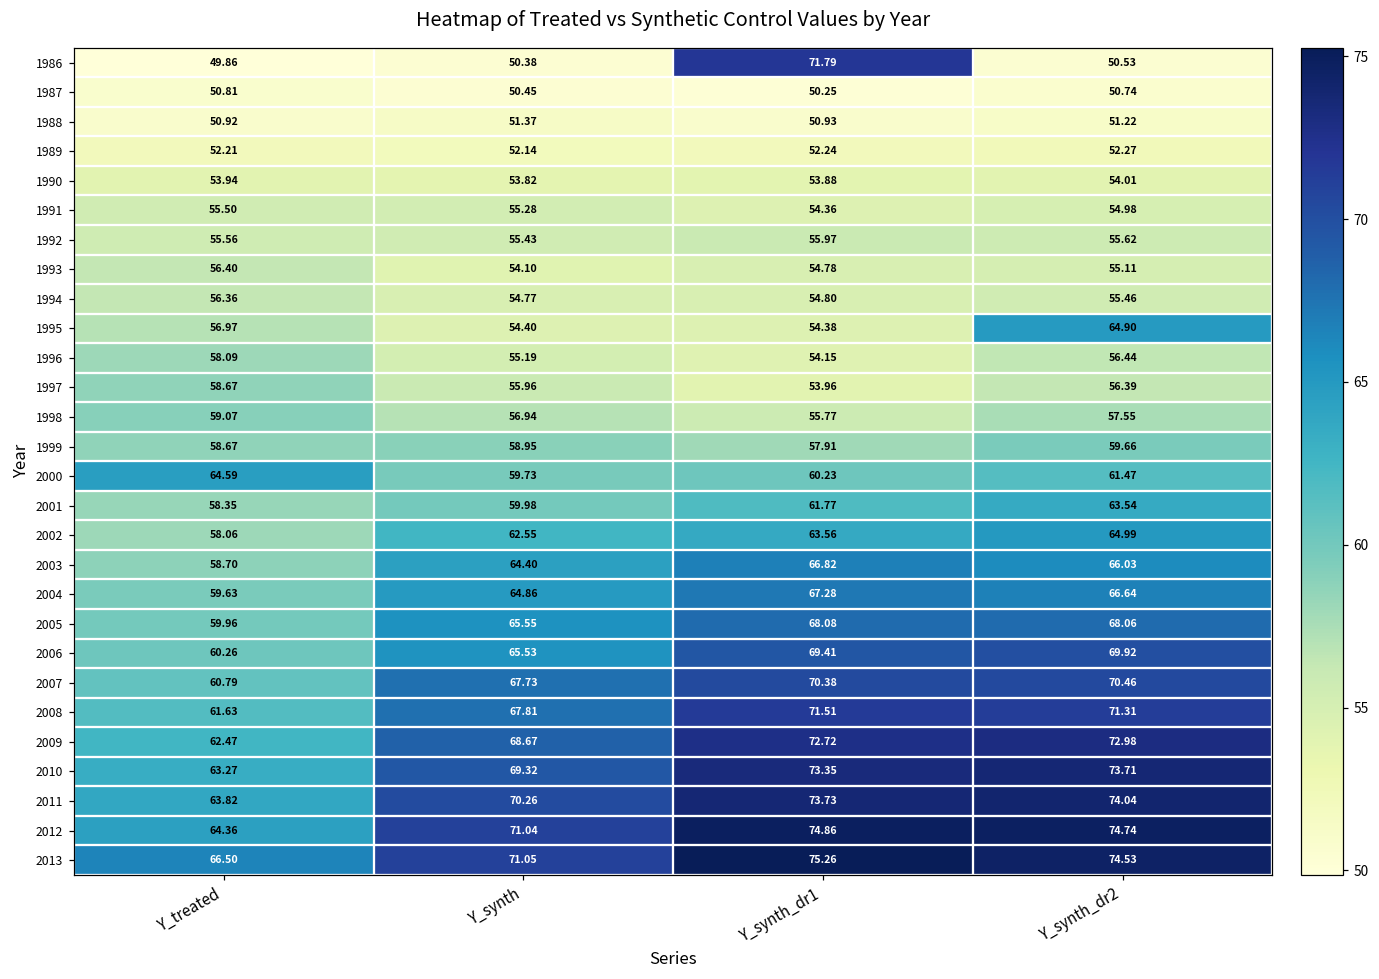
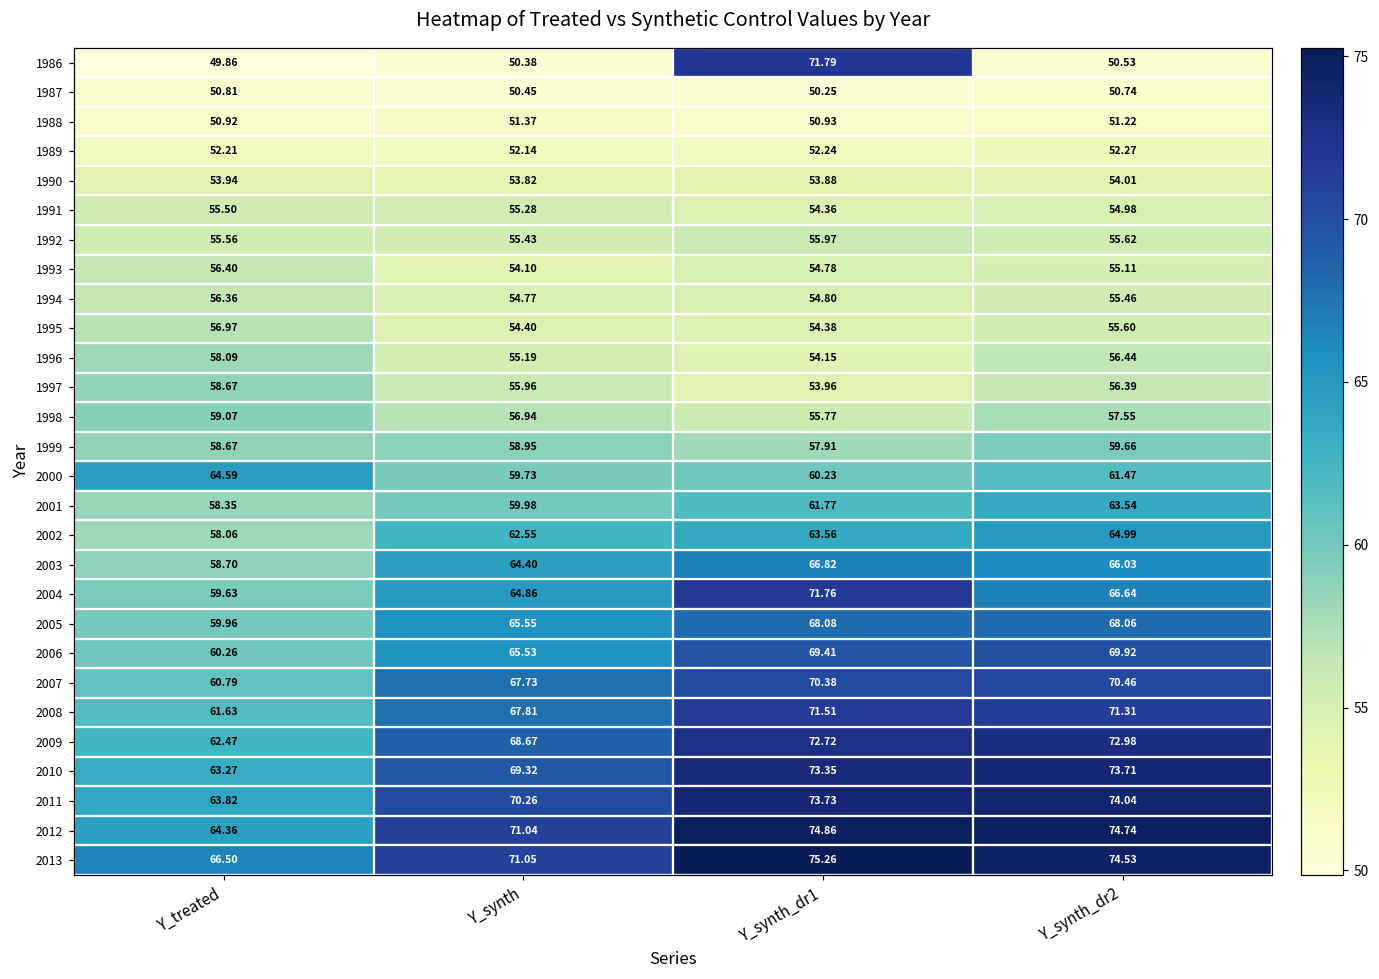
  {
    "1986": {
      "Y_treated": 49.86,
      "Y_synth": 50.38,
      "Y_synth_dr1": 71.79,
      "Y_synth_dr2": 50.53
    },
    "1987": {
      "Y_treated": 50.81,
      "Y_synth": 50.45,
      "Y_synth_dr1": 50.25,
      "Y_synth_dr2": 50.74
    },
    "1988": {
      "Y_treated": 50.92,
      "Y_synth": 51.37,
      "Y_synth_dr1": 50.93,
      "Y_synth_dr2": 51.22
    },
    "1989": {
      "Y_treated": 52.21,
      "Y_synth": 52.14,
      "Y_synth_dr1": 52.24,
      "Y_synth_dr2": 52.27
    },
    "1990": {
      "Y_treated": 53.94,
      "Y_synth": 53.82,
      "Y_synth_dr1": 53.88,
      "Y_synth_dr2": 54.01
    },
    "1991": {
      "Y_treated": 55.50,
      "Y_synth": 55.28,
      "Y_synth_dr1": 54.36,
      "Y_synth_dr2": 54.98
    },
    "1992": {
      "Y_treated": 55.56,
      "Y_synth": 55.43,
      "Y_synth_dr1": 55.97,
      "Y_synth_dr2": 55.62
    },
    "1993": {
      "Y_treated": 56.40,
      "Y_synth": 54.10,
      "Y_synth_dr1": 54.78,
      "Y_synth_dr2": 55.11
    },
    "1994": {
      "Y_treated": 56.36,
      "Y_synth": 54.77,
      "Y_synth_dr1": 54.80,
      "Y_synth_dr2": 55.46
    },
    "1995": {
      "Y_treated": 56.97,
      "Y_synth": 54.40,
      "Y_synth_dr1": 54.38,
-     "Y_synth_dr2": 64.90
+     "Y_synth_dr2": 55.60
    },
    "1996": {
      "Y_treated": 58.09,
      "Y_synth": 55.19,
      "Y_synth_dr1": 54.15,
      "Y_synth_dr2": 56.44
    },
    "1997": {
      "Y_treated": 58.67,
      "Y_synth": 55.96,
      "Y_synth_dr1": 53.96,
      "Y_synth_dr2": 56.39
    },
    "1998": {
      "Y_treated": 59.07,
      "Y_synth": 56.94,
      "Y_synth_dr1": 55.77,
      "Y_synth_dr2": 57.55
    },
    "1999": {
      "Y_treated": 58.67,
      "Y_synth": 58.95,
      "Y_synth_dr1": 57.91,
      "Y_synth_dr2": 59.66
    },
    "2000": {
      "Y_treated": 64.59,
      "Y_synth": 59.73,
      "Y_synth_dr1": 60.23,
      "Y_synth_dr2": 61.47
    },
    "2001": {
      "Y_treated": 58.35,
      "Y_synth": 59.98,
      "Y_synth_dr1": 61.77,
      "Y_synth_dr2": 63.54
    },
    "2002": {
      "Y_treated": 58.06,
      "Y_synth": 62.55,
      "Y_synth_dr1": 63.56,
      "Y_synth_dr2": 64.99
    },
    "2003": {
      "Y_treated": 58.70,
      "Y_synth": 64.40,
      "Y_synth_dr1": 66.82,
      "Y_synth_dr2": 66.03
    },
    "2004": {
      "Y_treated": 59.63,
      "Y_synth": 64.86,
-     "Y_synth_dr1": 67.28,
+     "Y_synth_dr1": 71.76,
      "Y_synth_dr2": 66.64
    },
    "2005": {
      "Y_treated": 59.96,
      "Y_synth": 65.55,
      "Y_synth_dr1": 68.08,
      "Y_synth_dr2": 68.06
    },
    "2006": {
      "Y_treated": 60.26,
      "Y_synth": 65.53,
      "Y_synth_dr1": 69.41,
      "Y_synth_dr2": 69.92
    },
    "2007": {
      "Y_treated": 60.79,
      "Y_synth": 67.73,
      "Y_synth_dr1": 70.38,
      "Y_synth_dr2": 70.46
    },
    "2008": {
      "Y_treated": 61.63,
      "Y_synth": 67.81,
      "Y_synth_dr1": 71.51,
      "Y_synth_dr2": 71.31
    },
    "2009": {
      "Y_treated": 62.47,
      "Y_synth": 68.67,
      "Y_synth_dr1": 72.72,
      "Y_synth_dr2": 72.98
    },
    "2010": {
      "Y_treated": 63.27,
      "Y_synth": 69.32,
      "Y_synth_dr1": 73.35,
      "Y_synth_dr2": 73.71
    },
    "2011": {
      "Y_treated": 63.82,
      "Y_synth": 70.26,
      "Y_synth_dr1": 73.73,
      "Y_synth_dr2": 74.04
    },
    "2012": {
      "Y_treated": 64.36,
      "Y_synth": 71.04,
      "Y_synth_dr1": 74.86,
      "Y_synth_dr2": 74.74
    },
    "2013": {
      "Y_treated": 66.50,
      "Y_synth": 71.05,
      "Y_synth_dr1": 75.26,
      "Y_synth_dr2": 74.53
    }
  }
